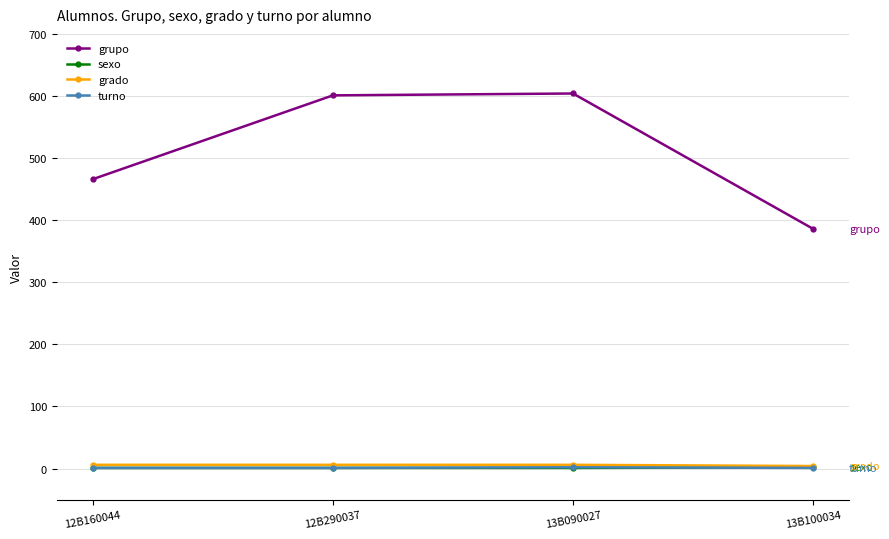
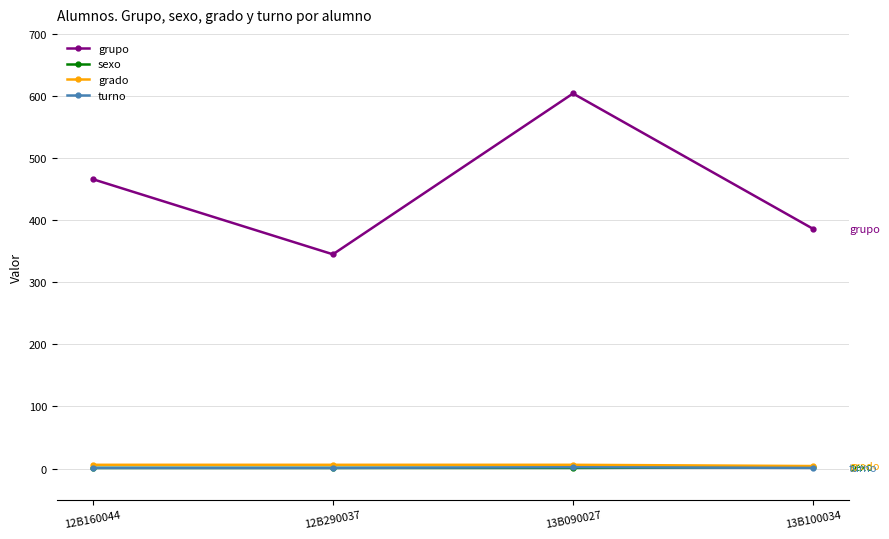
  {
    "grupo": {
      "12B160044": 470,
-     "12B290037": 600,
+     "12B290037": 350,
      "13B090027": 600,
      "13B100034": 390
    },
    "grado": {
      "12B160044": 10,
      "12B290037": 10
    }
  }
